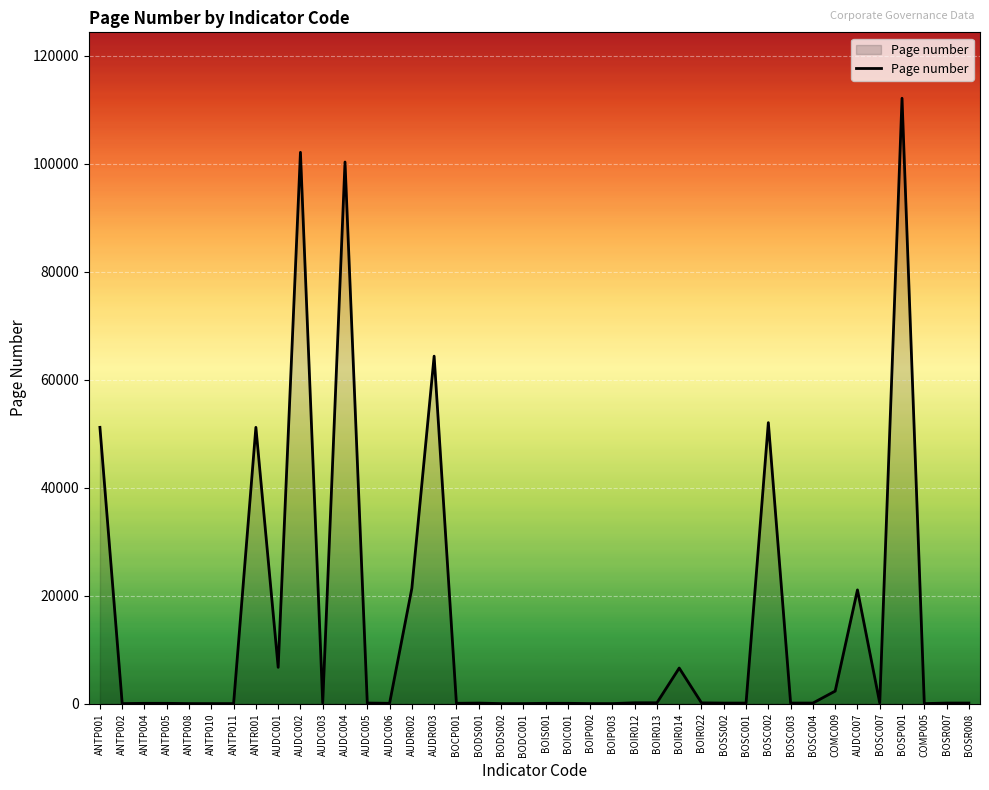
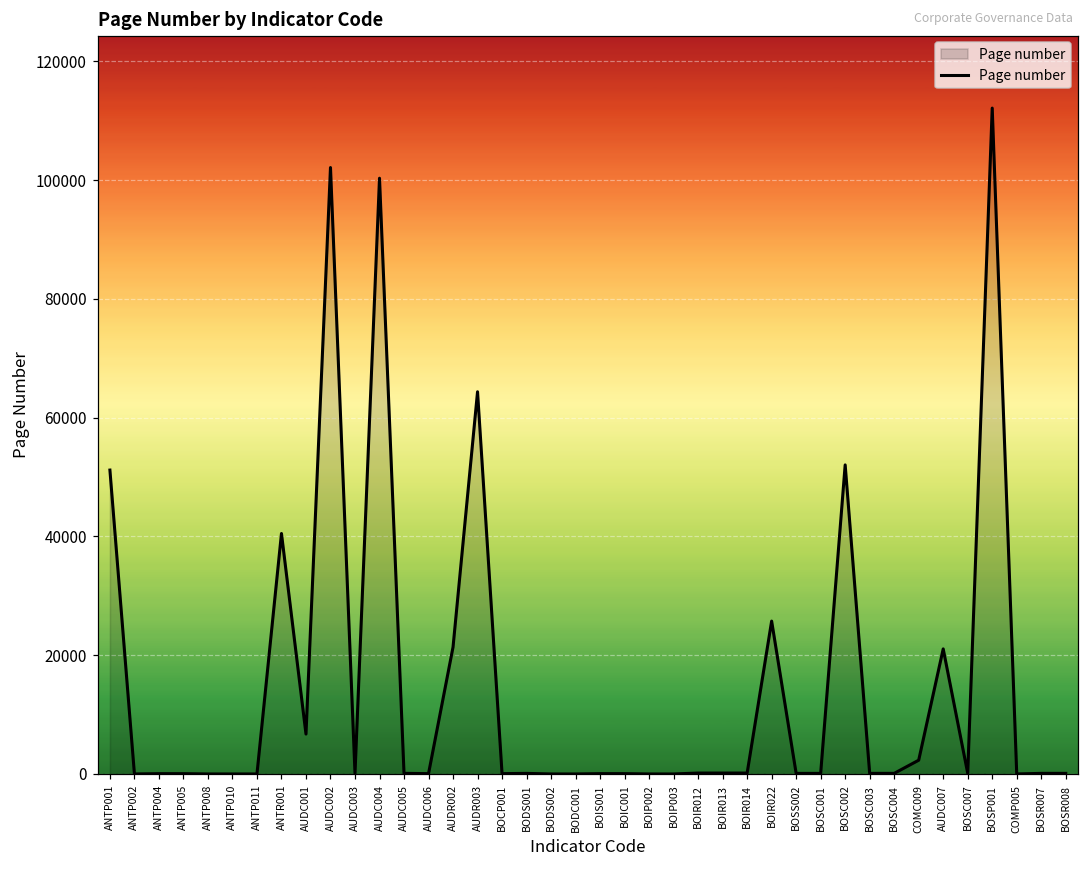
  {
    "ANTP001": 51000,
    "ANTP002": 0,
    "ANTP004": 0,
    "ANTP005": 0,
    "ANTP008": 0,
    "ANTP010": 0,
    "ANTP011": 0,
-   "ANTR001": 51000,
+   "ANTR001": 40000,
    "AUDC001": 7000,
    "AUDC002": 102000,
    "AUDC003": 0,
    "AUDC004": 100000,
    "AUDC005": 0,
    "AUDC006": 0,
    "AUDR002": 21000,
    "AUDR003": 64000,
    "BOCP001": 0,
    "BODS001": 0,
    "BODS002": 0,
    "BODC001": 0,
    "BOIS001": 0,
    "BOIC001": 0,
    "BOIP002": 0,
    "BOIP003": 0,
    "BOIR012": 0,
    "BOIR013": 0,
-   "BOIR014": 7000,
-   "BOIR022": 0,
+   "BOIR014": 0,
+   "BOIR022": 26000,
    "BOSS002": 0,
    "BOSC001": 0,
    "BOSC002": 52000,
    "BOSC003": 0,
    "BOSC004": 0,
    "COMC009": 2000,
    "AUDC007": 21000,
    "BOSC007": 0,
    "BOSP001": 112000,
    "COMP005": 0,
    "BOSR007": 0,
    "BOSR008": 0
  }
